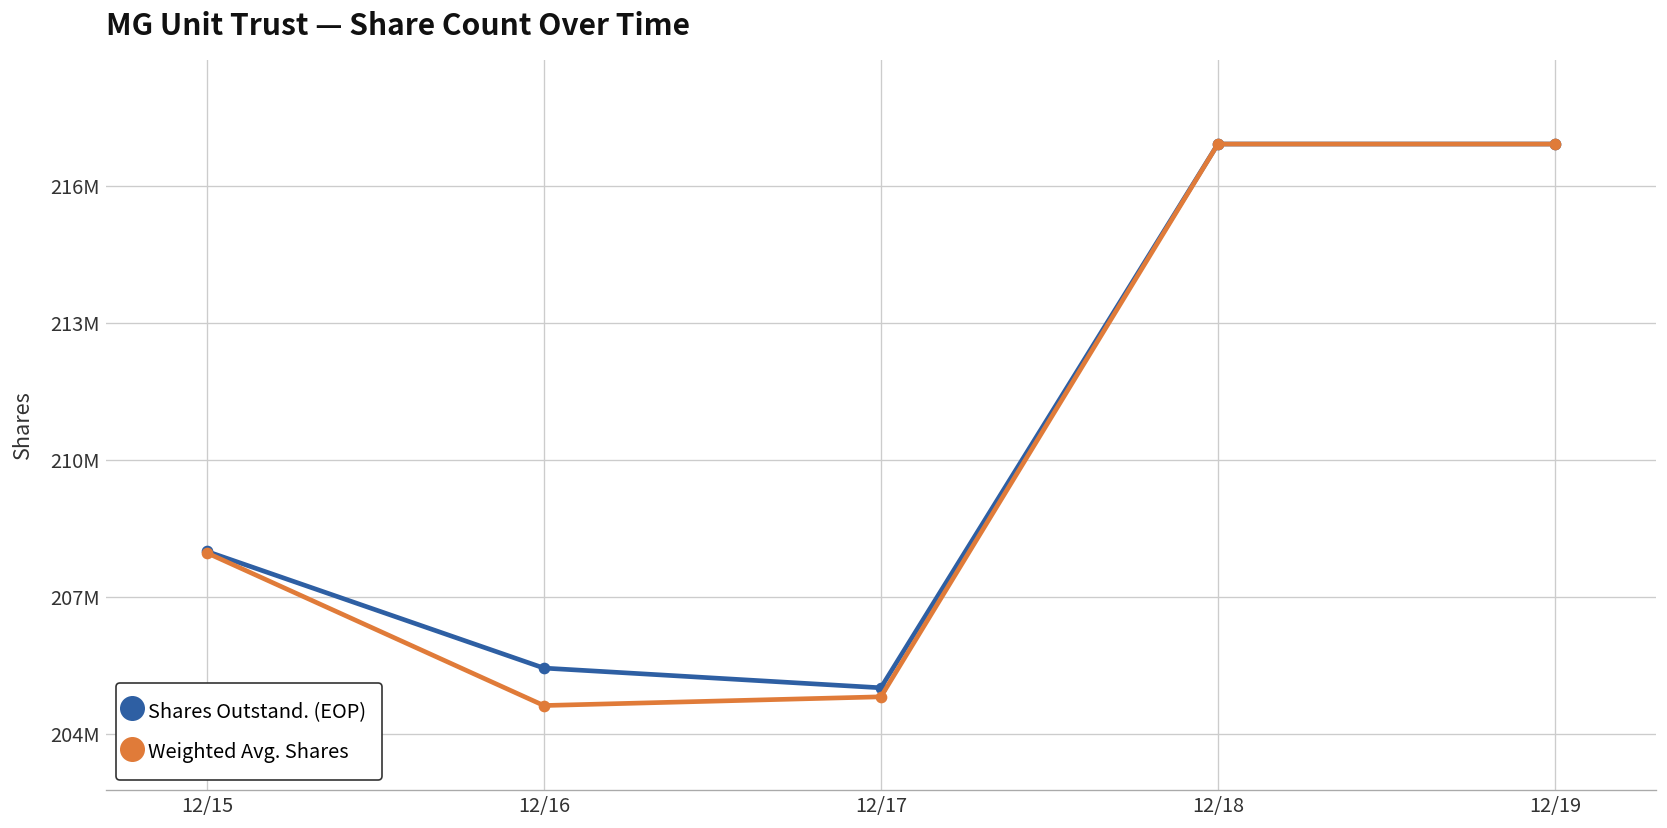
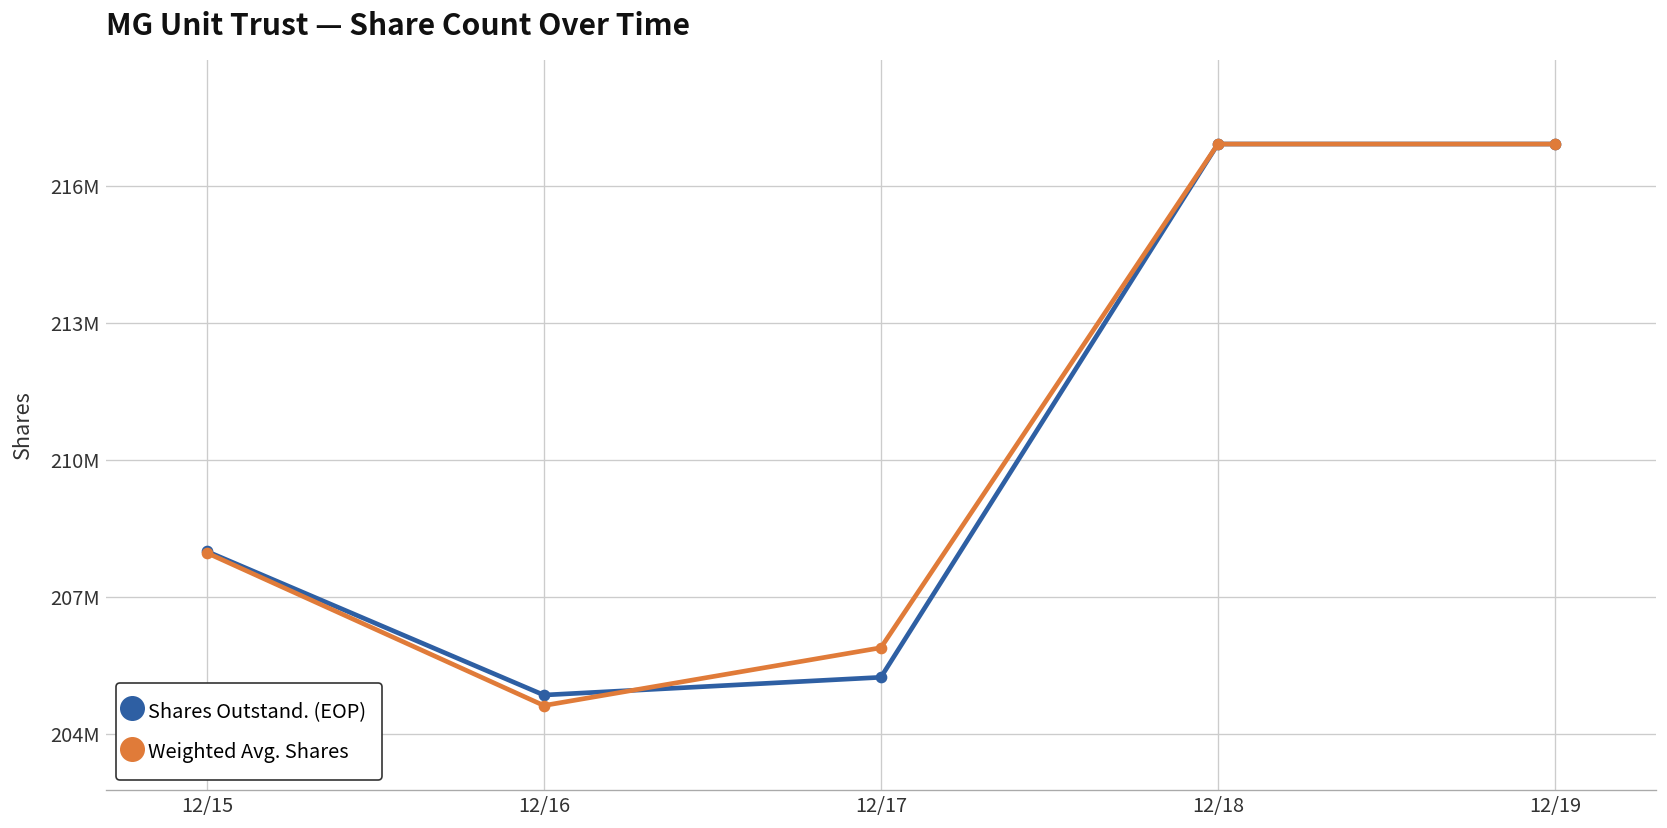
  {
    "Shares Outstand. (EOP)": {
-     "12/16": 205500000,
-     "12/17": 205000000
+     "12/16": 204900000,
+     "12/17": 205200000
    },
    "Weighted Avg. Shares": {
      "12/16": 204600000,
-     "12/17": 204800000
+     "12/17": 205900000
    }
  }
